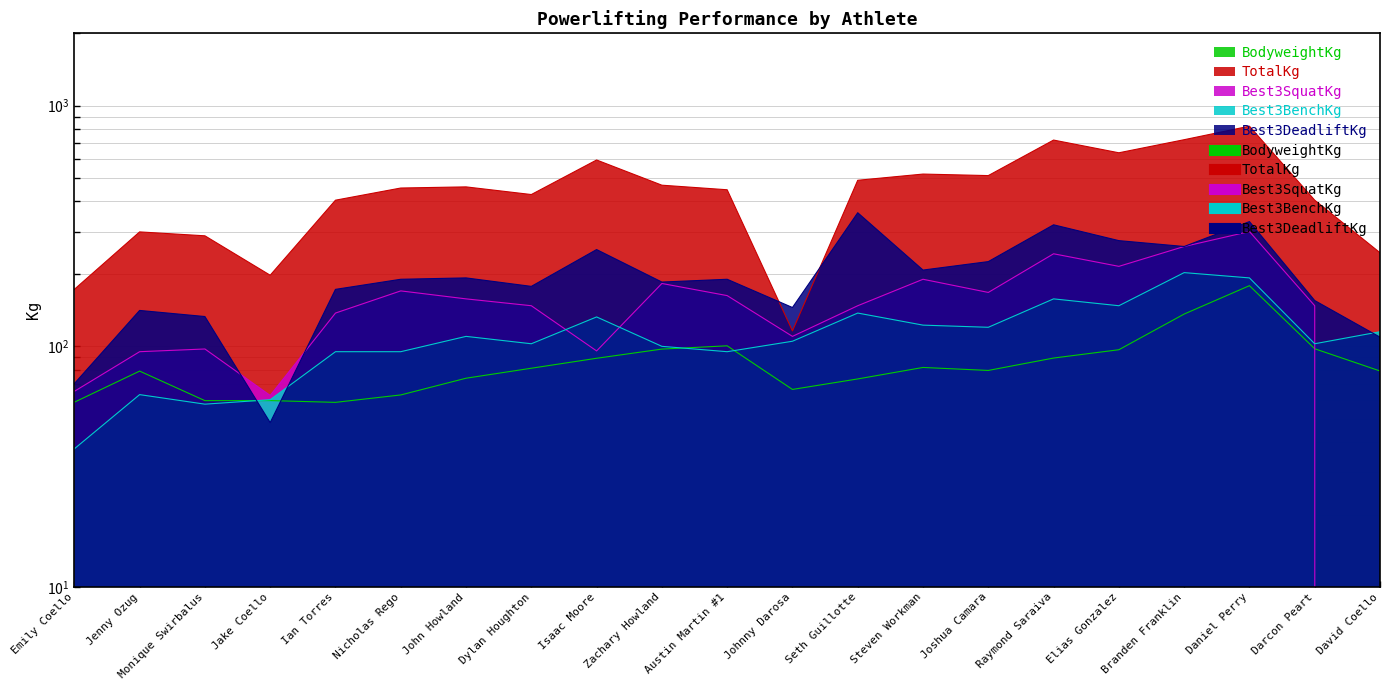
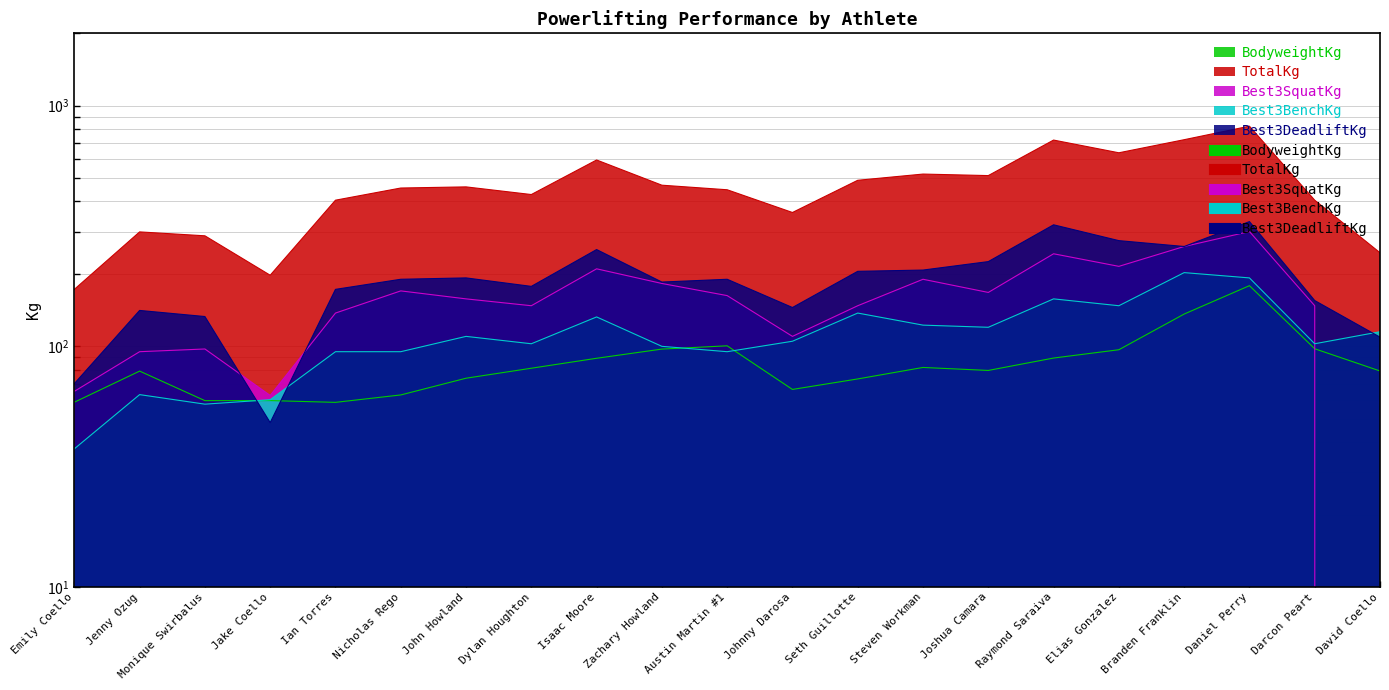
  {
    "BodyweightKg": {
      "Emily Coello": 59,
      "Jenny Ozug": 79,
      "Monique Swirbalus": 59,
      "Ian Torres": 59,
      "Nicholas Rego": 63,
      "John Howland": 74,
      "Dylan Houghton": 81,
      "Isaac Moore": 89,
      "Zachary Howland": 97,
      "Austin Martin #1": 101,
      "Johnny Darosa": 66,
      "Seth Guillotte": 73,
      "Steven Workman": 82,
      "Joshua Camara": 79,
      "Raymond Saraiva": 89,
      "Elias Gonzalez": 97,
      "Branden Franklin": 140,
      "Daniel Perry": 180,
      "Darcon Peart": 98,
      "David Coello": 79
    },
    "TotalKg": {
      "Emily Coello": 170,
      "Jenny Ozug": 300,
      "Monique Swirbalus": 290,
      "Jake Coello": 200,
      "Ian Torres": 410,
      "Nicholas Rego": 460,
      "John Howland": 460,
      "Dylan Houghton": 430,
      "Isaac Moore": 600,
      "Zachary Howland": 470,
      "Austin Martin #1": 450,
-     "Johnny Darosa": 120,
+     "Johnny Darosa": 360,
      "Seth Guillotte": 490,
      "Steven Workman": 520,
      "Joshua Camara": 510,
      "Raymond Saraiva": 720,
      "Elias Gonzalez": 640,
      "Branden Franklin": 720,
      "Daniel Perry": 820,
      "Darcon Peart": 410,
      "David Coello": 250
    },
    "Best3SquatKg": {
      "Emily Coello": 65,
      "Jenny Ozug": 95,
      "Monique Swirbalus": 98,
      "Jake Coello": 63,
      "Ian Torres": 140,
      "Nicholas Rego": 170,
      "John Howland": 160,
      "Dylan Houghton": 150,
-     "Isaac Moore": 96,
+     "Isaac Moore": 210,
      "Austin Martin #1": 160,
      "Johnny Darosa": 110,
      "Seth Guillotte": 150,
      "Steven Workman": 190,
      "Joshua Camara": 170,
      "Raymond Saraiva": 240,
      "Elias Gonzalez": 220,
      "Daniel Perry": 300,
      "Darcon Peart": 150
    },
    "Best3BenchKg": {
      "Emily Coello": 38,
      "Jenny Ozug": 63,
      "Monique Swirbalus": 58,
      "Ian Torres": 95,
      "Nicholas Rego": 95,
      "John Howland": 110,
      "Dylan Houghton": 103,
      "Isaac Moore": 130,
      "Zachary Howland": 100,
      "Austin Martin #1": 95,
      "Johnny Darosa": 110,
      "Seth Guillotte": 140,
      "Steven Workman": 120,
      "Joshua Camara": 120,
      "Raymond Saraiva": 160,
      "Elias Gonzalez": 150,
      "Branden Franklin": 200,
      "Daniel Perry": 190,
      "Darcon Peart": 103,
      "David Coello": 120
    },
    "Best3DeadliftKg": {
      "Emily Coello": 70,
      "Jenny Ozug": 140,
      "Monique Swirbalus": 130,
      "Jake Coello": 48,
      "Ian Torres": 170,
      "Nicholas Rego": 190,
      "John Howland": 190,
      "Dylan Houghton": 180,
      "Isaac Moore": 250,
      "Austin Martin #1": 190,
      "Johnny Darosa": 150,
-     "Seth Guillotte": 360,
+     "Seth Guillotte": 210,
      "Steven Workman": 210,
      "Joshua Camara": 230,
      "Raymond Saraiva": 320,
      "Elias Gonzalez": 280,
      "Daniel Perry": 330,
      "Darcon Peart": 160,
      "David Coello": 110
    }
  }
